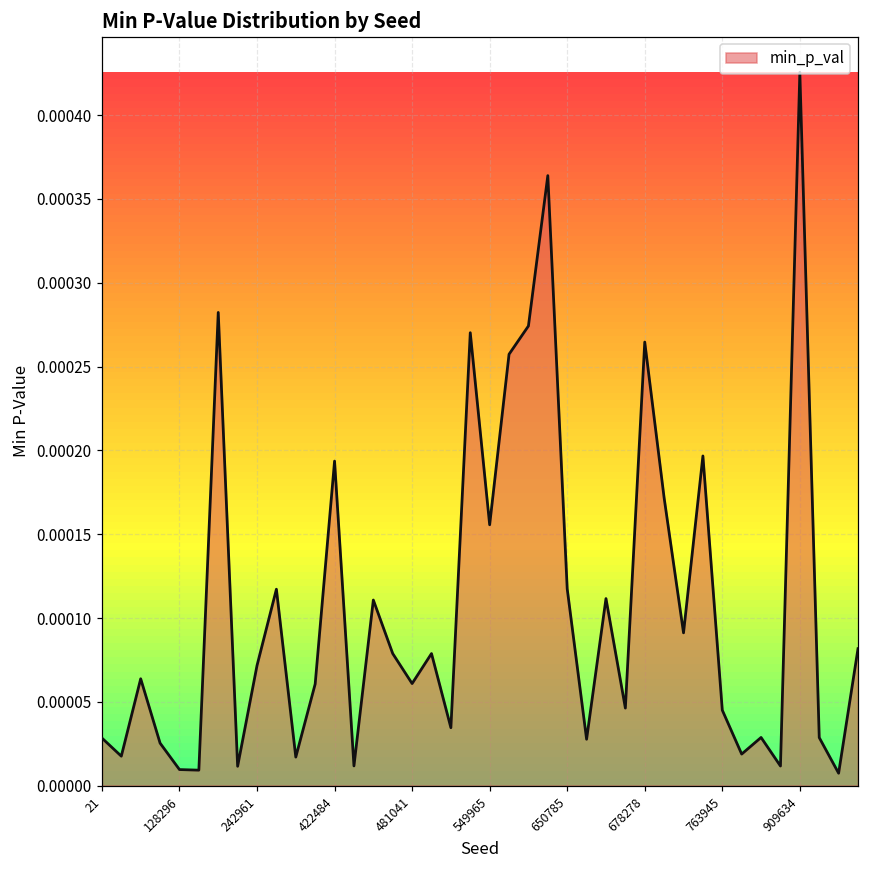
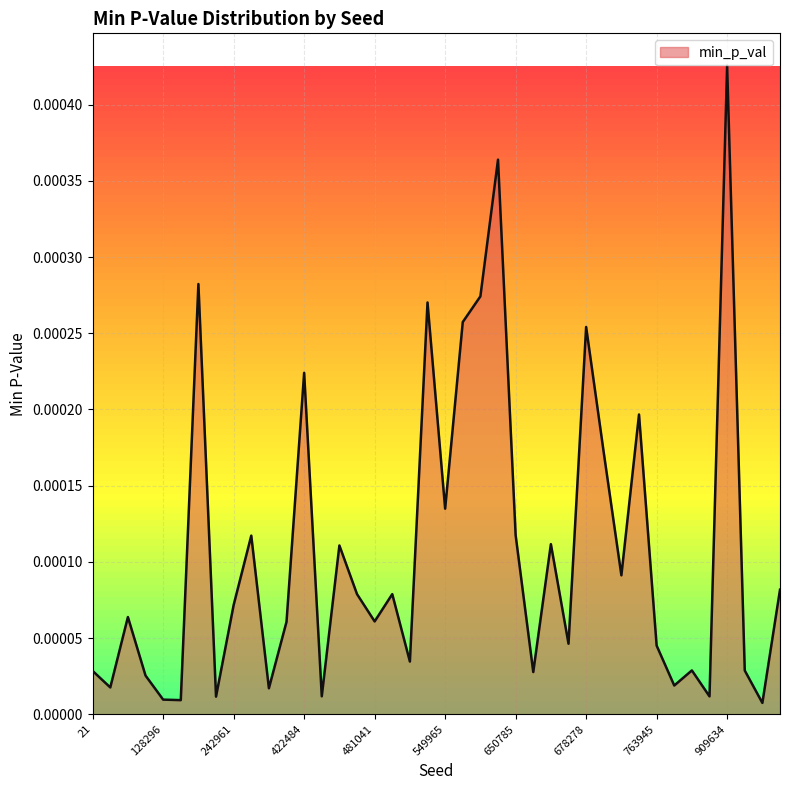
  {
    "128296": 0.000010,
    "242961": 0.000072,
-   "422484": 0.000194,
+   "422484": 0.000224,
    "481041": 0.000061,
-   "549965": 0.000156,
+   "549965": 0.000135,
    "650785": 0.000117,
-   "678278": 0.000265,
+   "678278": 0.000254,
    "763945": 0.000045,
    "909634": 0.000426
  }
